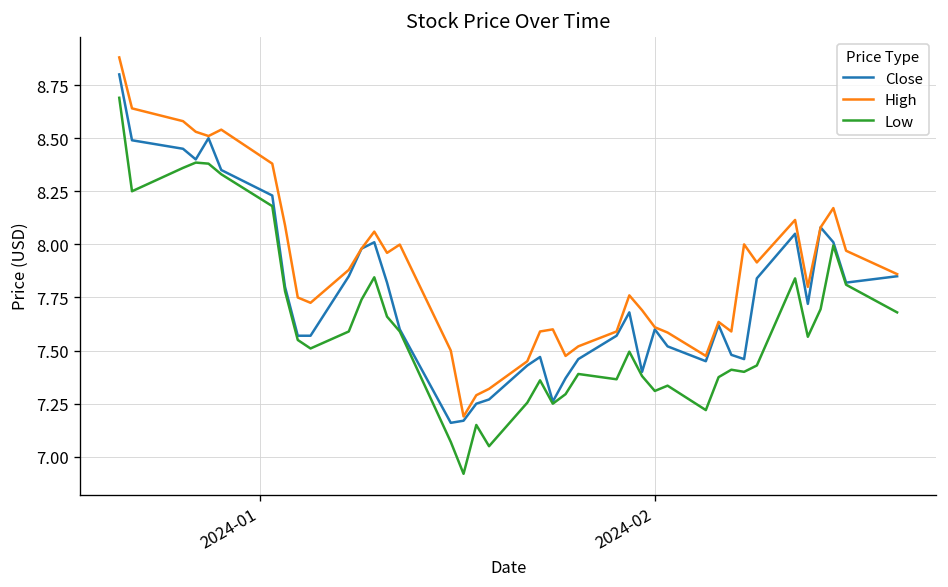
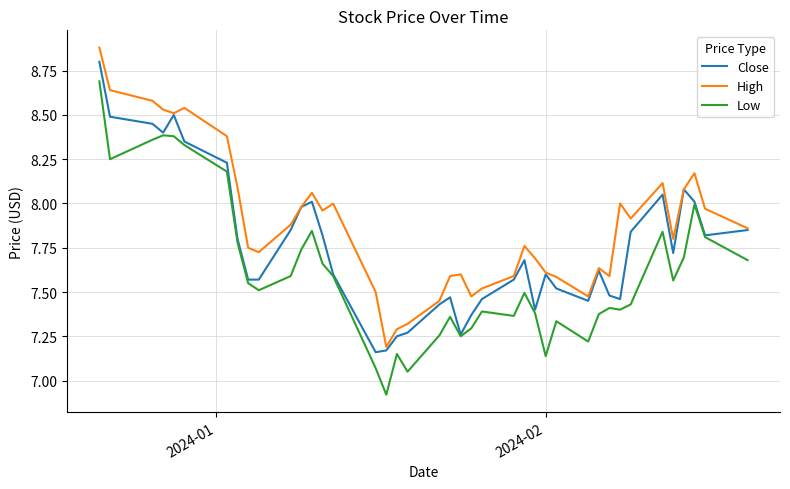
  {
    "Low": {
-     "2024-02": 7.31
+     "2024-02": 7.14
    }
  }
